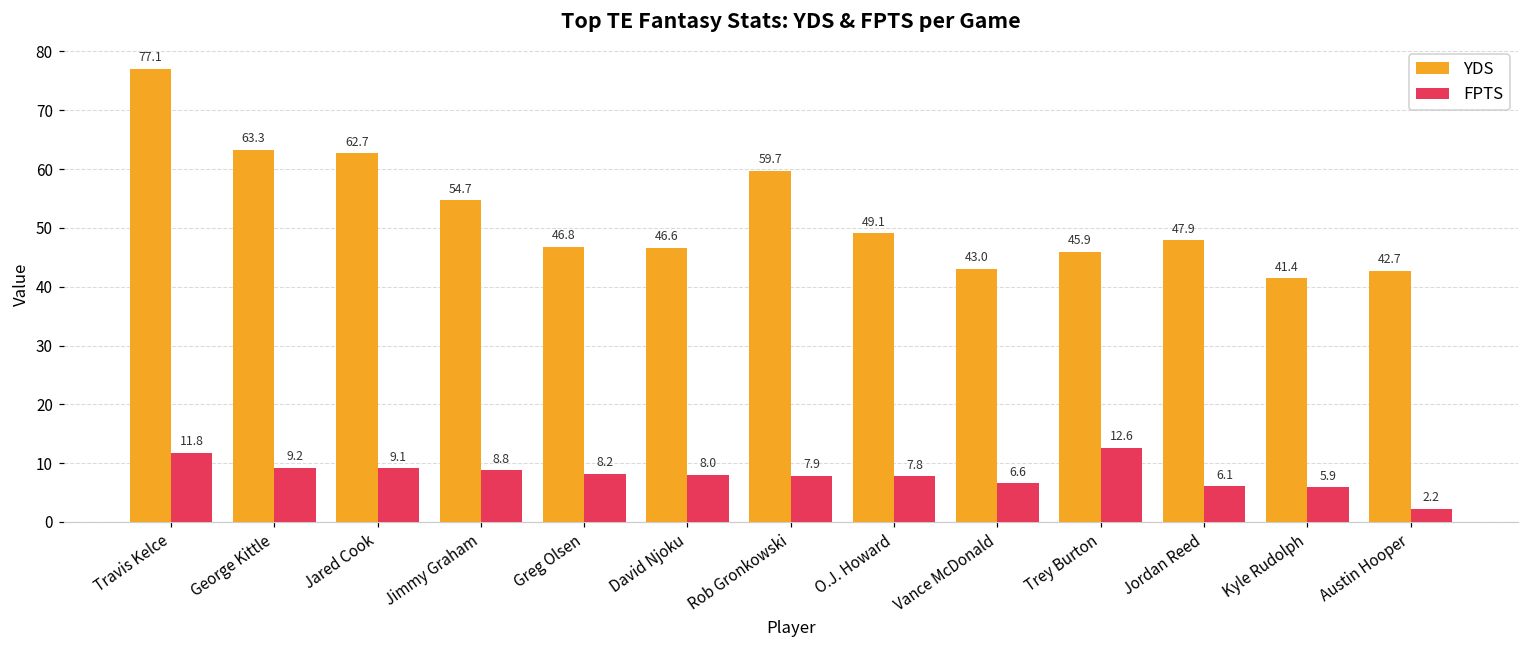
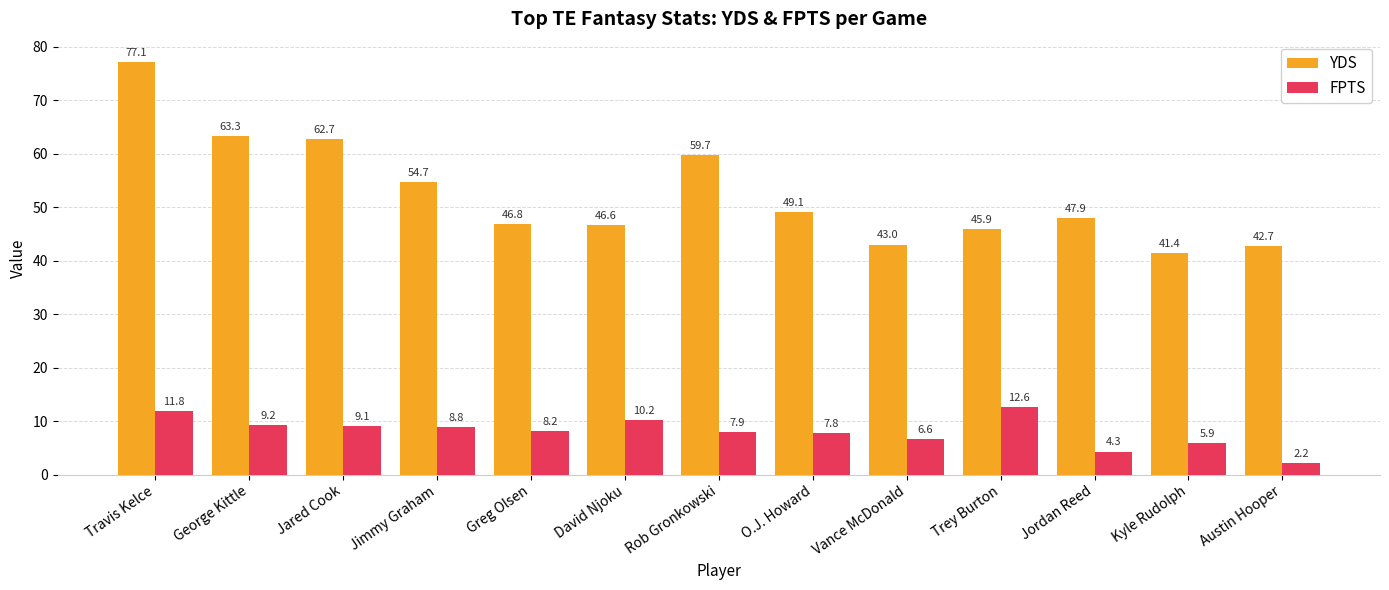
  {
    "YDS": {
      "Travis Kelce": 77.1,
      "George Kittle": 63.3,
      "Jared Cook": 62.7,
      "Jimmy Graham": 54.7,
      "Greg Olsen": 46.8,
      "David Njoku": 46.6,
      "Rob Gronkowski": 59.7,
      "O.J. Howard": 49.1,
      "Vance McDonald": 43.0,
      "Trey Burton": 45.9,
      "Jordan Reed": 47.9,
      "Kyle Rudolph": 41.4,
      "Austin Hooper": 42.7
    },
    "FPTS": {
      "Travis Kelce": 11.8,
      "George Kittle": 9.2,
      "Jared Cook": 9.1,
      "Jimmy Graham": 8.8,
      "Greg Olsen": 8.2,
-     "David Njoku": 8.0,
+     "David Njoku": 10.2,
      "Rob Gronkowski": 7.9,
      "O.J. Howard": 7.8,
      "Vance McDonald": 6.6,
      "Trey Burton": 12.6,
-     "Jordan Reed": 6.1,
+     "Jordan Reed": 4.3,
      "Kyle Rudolph": 5.9,
      "Austin Hooper": 2.2
    }
  }
